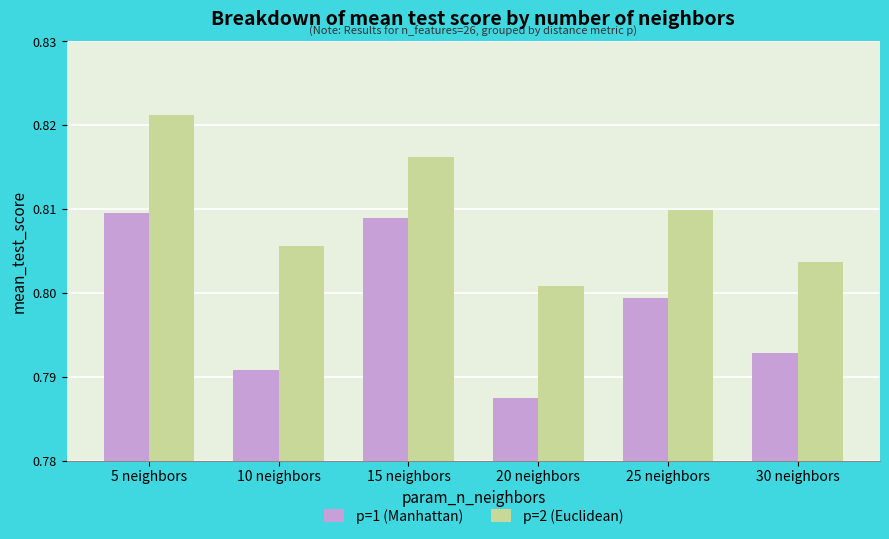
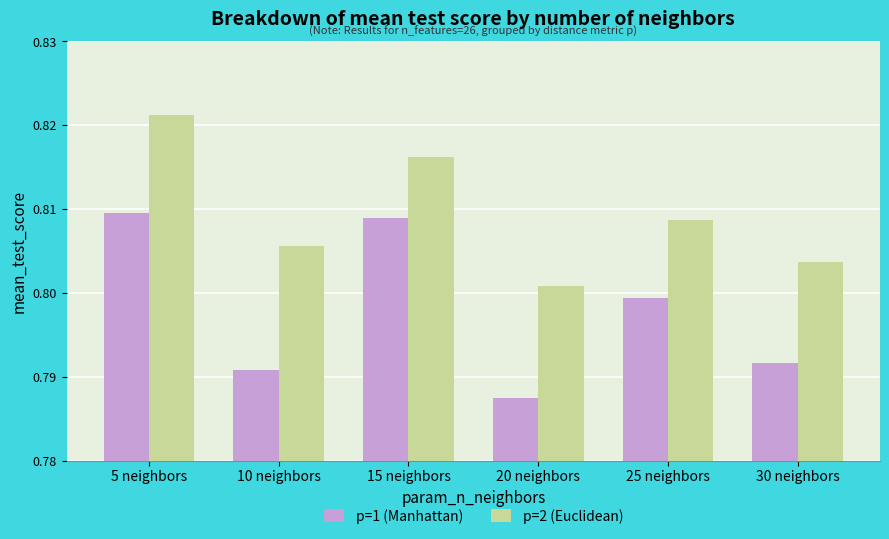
  {
    "p=1 (Manhattan)": {
      "5 neighbors": 0.810,
      "10 neighbors": 0.791,
      "15 neighbors": 0.809,
      "20 neighbors": 0.787,
      "25 neighbors": 0.799,
-     "30 neighbors": 0.793
+     "30 neighbors": 0.792
    },
    "p=2 (Euclidean)": {
      "5 neighbors": 0.821,
      "10 neighbors": 0.806,
      "15 neighbors": 0.816,
      "20 neighbors": 0.801,
-     "25 neighbors": 0.810,
+     "25 neighbors": 0.809,
      "30 neighbors": 0.804
    }
  }
